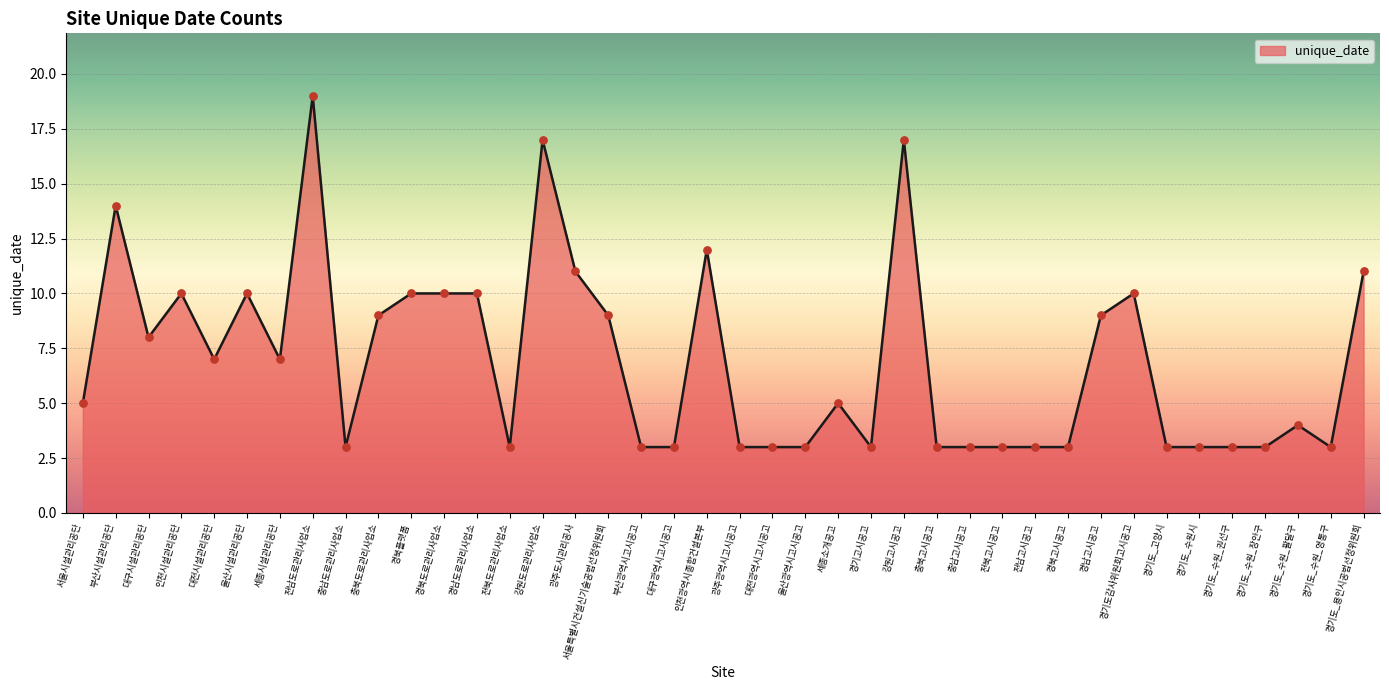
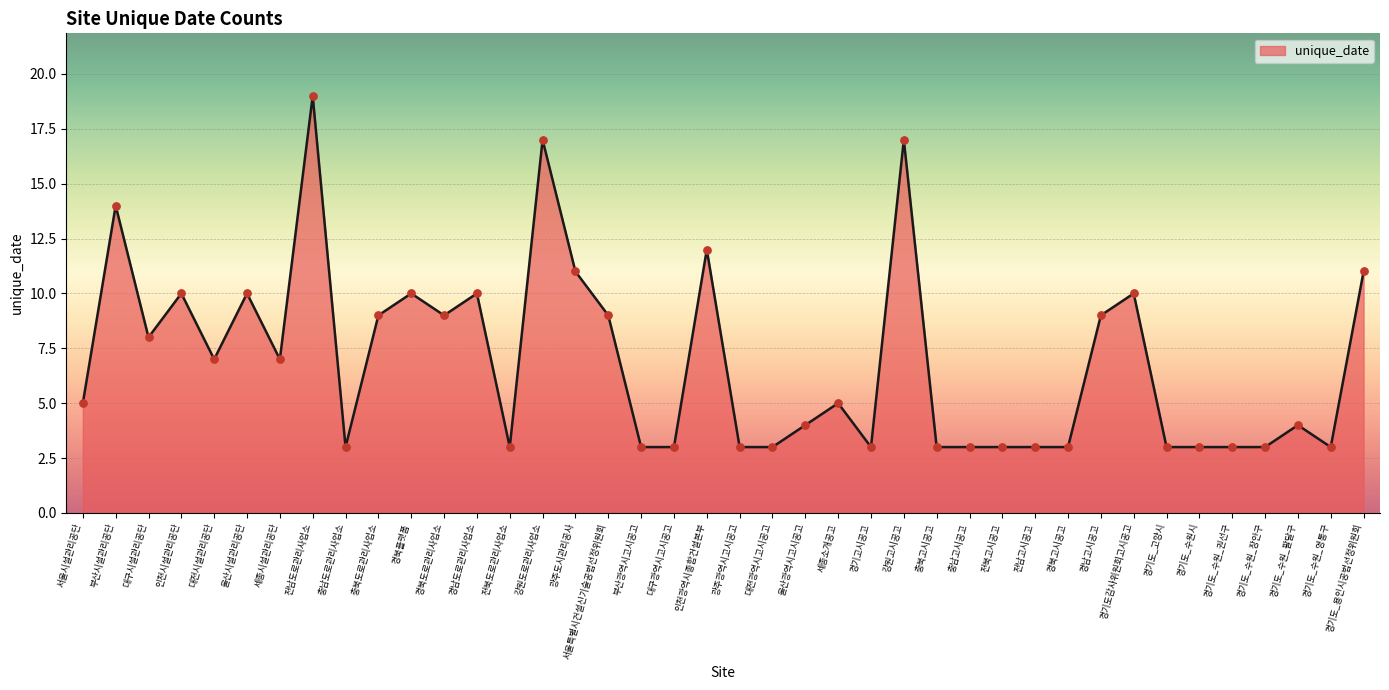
  {
    "서울시설관리공단": 5,
    "부산시설관리공단": 14,
    "대구시설관리공단": 8,
    "인천시설관리공단": 10,
    "대전시설관리공단": 7,
    "울산시설관리공단": 10,
    "세종시설관리공단": 7,
    "전남도로관리사업소": 19,
    "충남도로관리사업소": 3,
    "충북도로관리사업소": 9,
    "경북플랫폼": 10,
-   "경북도로관리사업소": 10,
+   "경북도로관리사업소": 9,
    "경남도로관리사업소": 10,
    "전북도로관리사업소": 3,
    "강원도로관리사업소": 17,
    "광주도시관리공사": 11,
    "서울특별시건설신기술공법선정위원회": 9,
    "부산광역시고시공고": 3,
    "대구광역시고시공고": 3,
    "인천광역시종합건설본부": 12,
    "광주광역시고시공고": 3,
    "대전광역시고시공고": 3,
-   "울산광역시고시공고": 3,
+   "울산광역시고시공고": 4,
    "세종소개공고": 5,
    "경기고시공고": 3,
    "강원고시공고": 17,
    "충북고시공고": 3,
    "충남고시공고": 3,
    "전북고시공고": 3,
    "전남고시공고": 3,
    "경북고시공고": 3,
    "경남고시공고": 9,
    "경기도감사위원회고시공고": 10,
    "경기도_고양시": 3,
    "경기도_수원시": 3,
    "경기도_수원_권선구": 3,
    "경기도_수원_장안구": 3,
    "경기도_수원_팔달구": 4,
    "경기도_수원_영통구": 3,
    "경기도_용인시공법선정위원회": 11
  }
